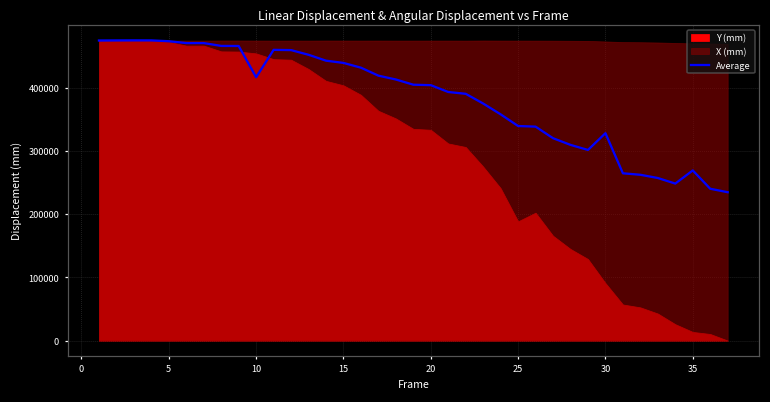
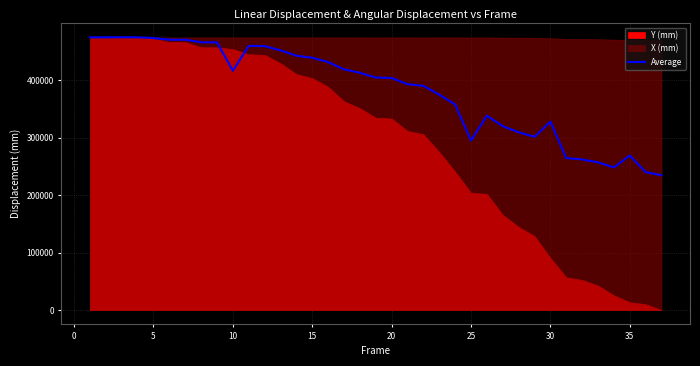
  {
    "Average": {
      "10": 420000,
      "15": 440000,
      "20": 400000,
-     "25": 340000,
+     "25": 300000,
      "30": 330000,
      "35": 270000
    },
    "Y (mm)": {
      "10": 450000,
      "15": 400000,
      "20": 330000,
-     "25": 190000,
+     "25": 200000,
      "30": 90000,
      "35": 10000
    },
    "X (mm)": {
      "10": 470000,
      "15": 470000,
      "20": 470000,
      "25": 470000,
      "30": 470000
    }
  }
